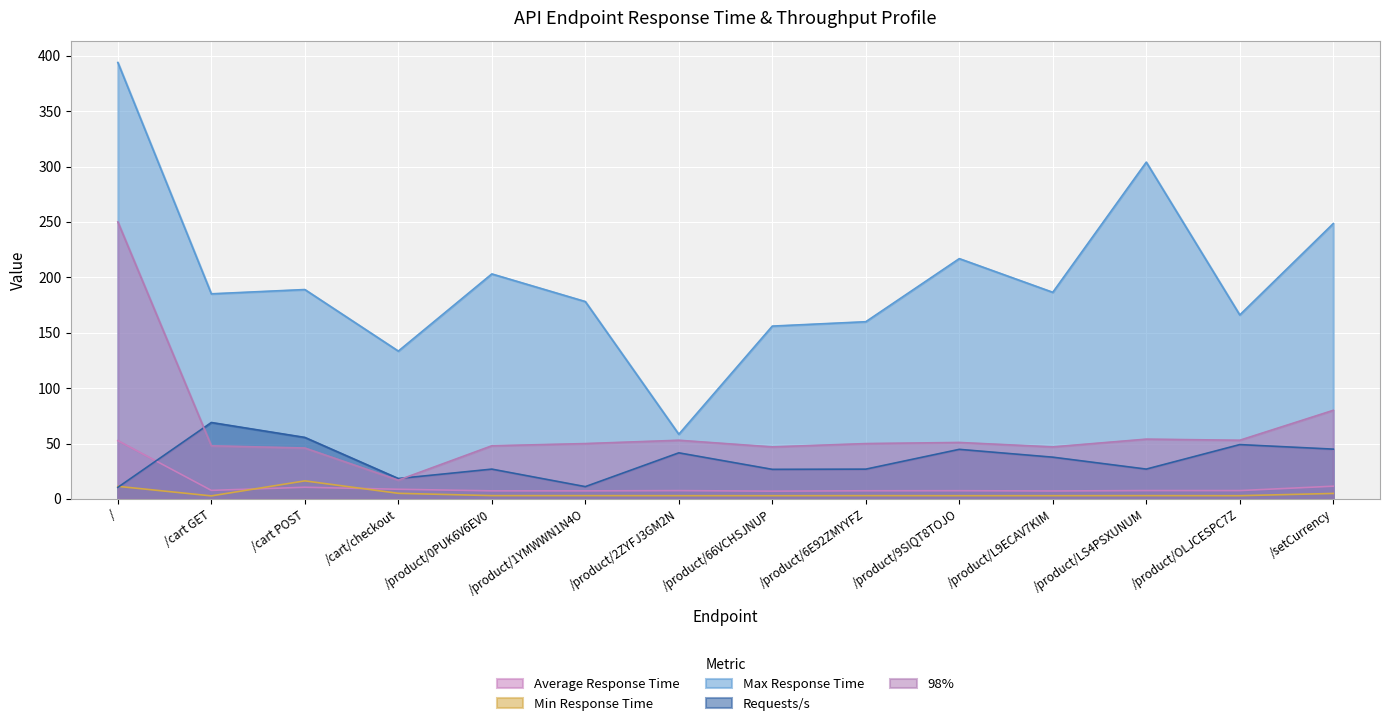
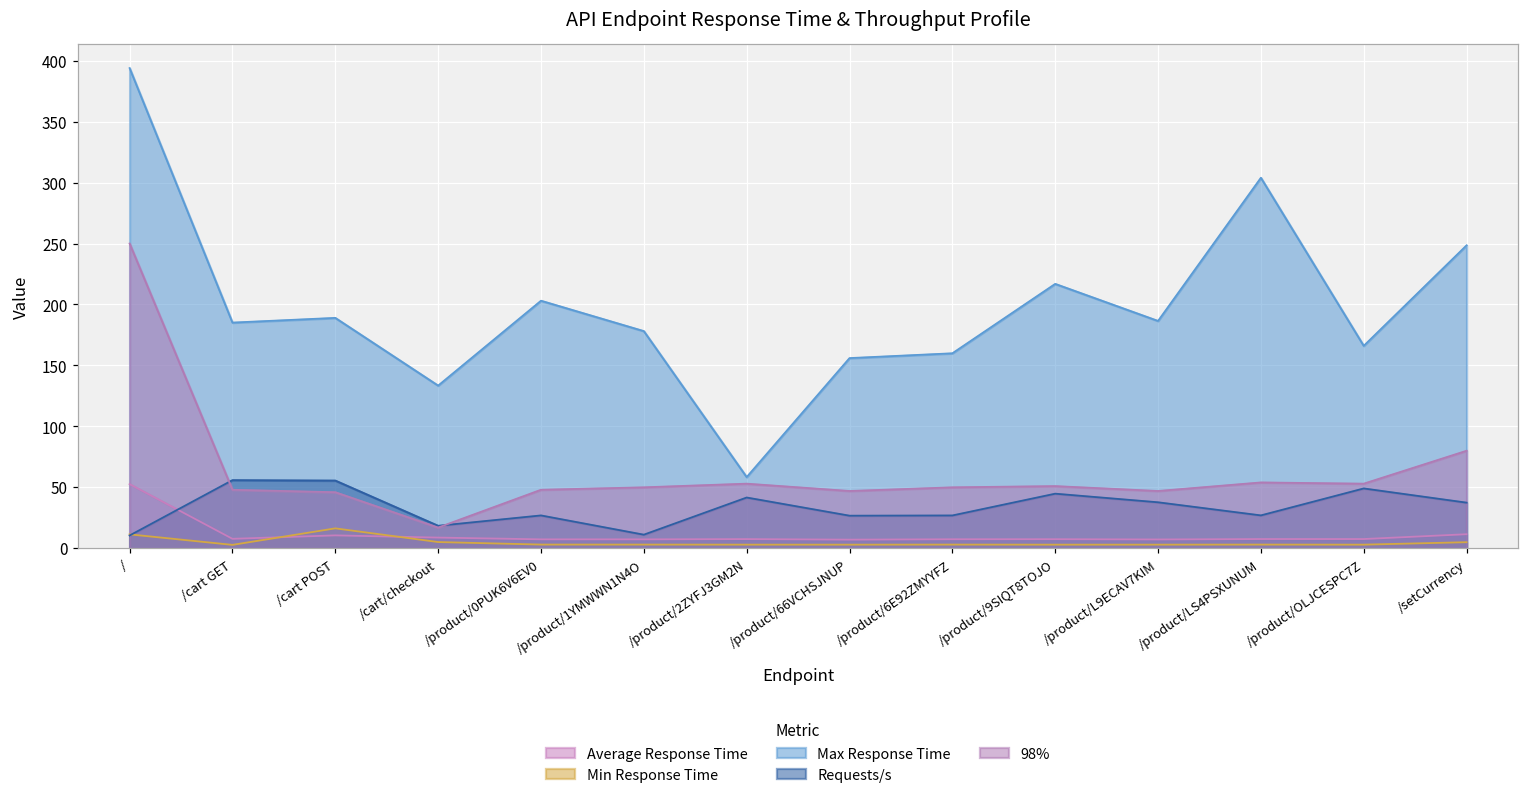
  {
    "Min Response Time": {
      "/cart GET": 3,
      "/cart POST": 16,
      "/cart/checkout": 5,
      "/product/0PUK6V6EV0": 3,
      "/product/1YMWWN1N4O": 3,
      "/product/2ZYFJ3GM2N": 3,
      "/product/66VCHSJNUP": 3,
      "/product/6E92ZMYYFZ": 3,
      "/product/9SIQT8TOJO": 3,
      "/product/L9ECAV7KIM": 3,
      "/product/LS4PSXUNUM": 3,
      "/product/OLJCESPC7Z": 3,
      "/setCurrency": 5
    },
    "Max Response Time": {
      "/": 394,
      "/cart GET": 185,
      "/cart POST": 189,
      "/cart/checkout": 133,
      "/product/0PUK6V6EV0": 203,
      "/product/1YMWWN1N4O": 178,
      "/product/2ZYFJ3GM2N": 58,
      "/product/66VCHSJNUP": 156,
      "/product/6E92ZMYYFZ": 160,
      "/product/9SIQT8TOJO": 217,
      "/product/L9ECAV7KIM": 187,
      "/product/LS4PSXUNUM": 304,
      "/product/OLJCESPC7Z": 166,
      "/setCurrency": 249
    },
    "Requests/s": {
-     "/cart GET": 69,
+     "/cart GET": 56,
      "/cart POST": 56,
      "/product/0PUK6V6EV0": 27,
      "/product/1YMWWN1N4O": 11,
      "/product/2ZYFJ3GM2N": 42,
      "/product/66VCHSJNUP": 27,
      "/product/6E92ZMYYFZ": 27,
      "/product/9SIQT8TOJO": 45,
      "/product/L9ECAV7KIM": 38,
      "/product/LS4PSXUNUM": 27,
      "/product/OLJCESPC7Z": 49,
-     "/setCurrency": 45
+     "/setCurrency": 37
    }
  }
